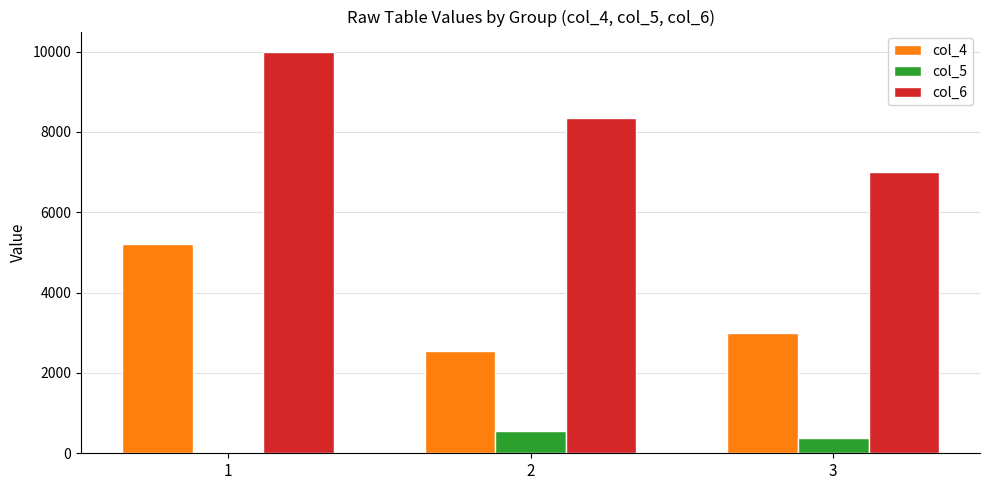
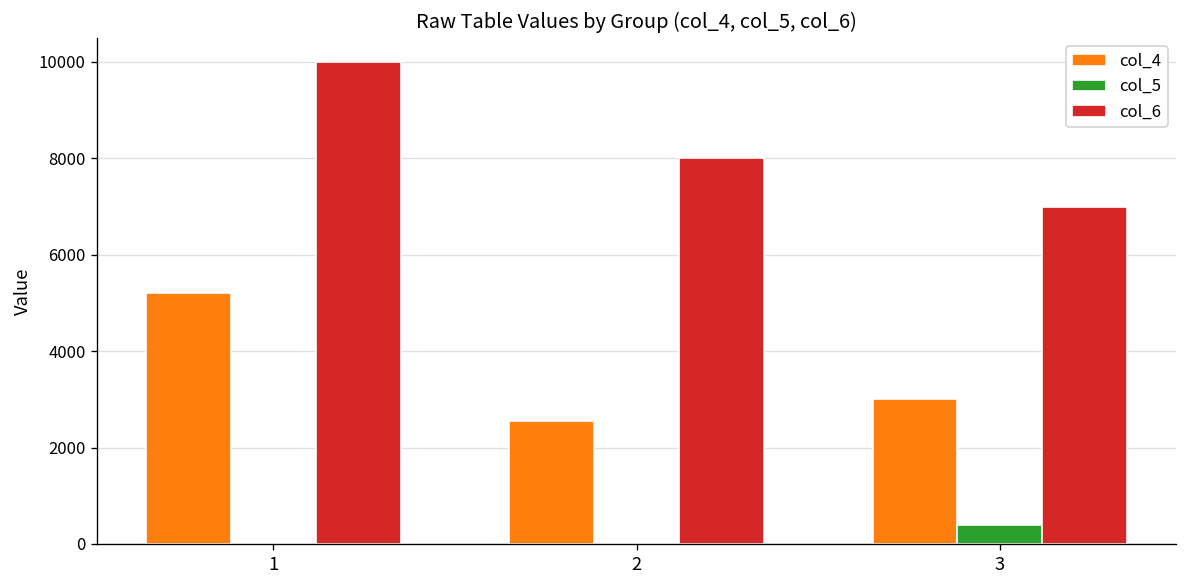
  {
    "col_4": {
      "1": 5200,
      "2": 2500,
      "3": 3000
    },
    "col_5": {
-     "2": 600,
+     "2": 0,
      "3": 400
    },
    "col_6": {
      "1": 10000,
-     "2": 8300,
+     "2": 8000,
      "3": 7000
    }
  }
